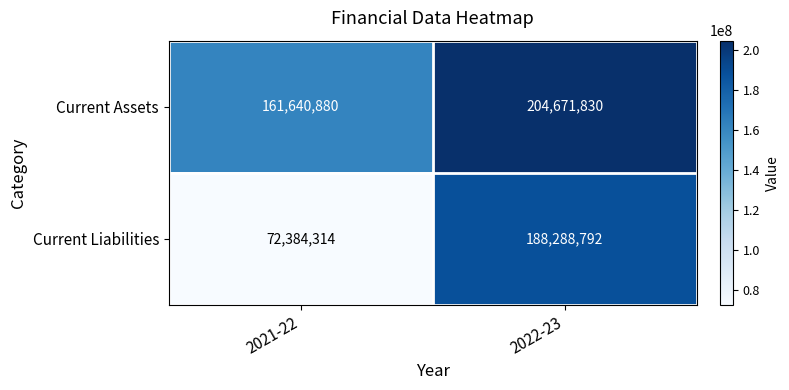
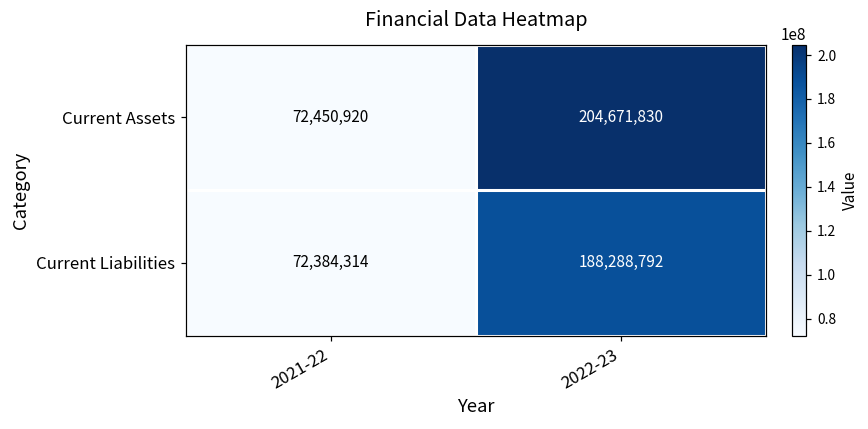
  {
    "Current Assets": {
-     "2021-22": "161,640,880",
+     "2021-22": "72,450,920",
      "2022-23": "204,671,830"
    },
    "Current Liabilities": {
      "2021-22": "72,384,314",
      "2022-23": "188,288,792"
    }
  }
